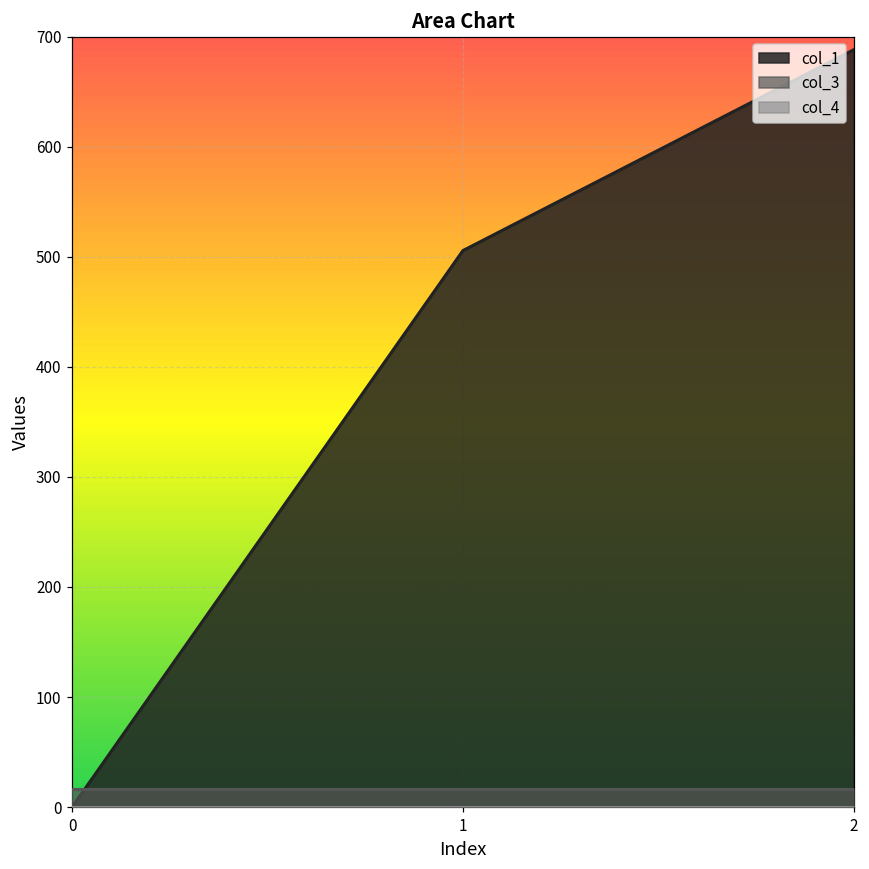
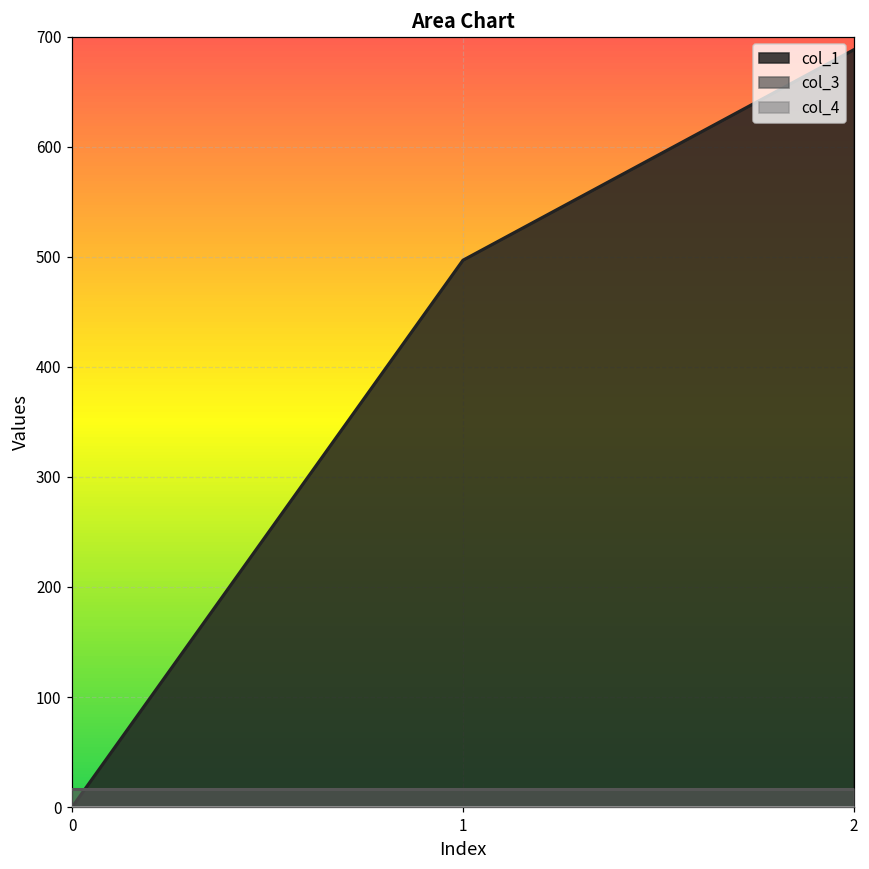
  {
    "col_1": {
-     "1": 506,
+     "1": 497,
      "2": 688
    },
    "col_3": {
      "0": 16,
      "1": 16,
      "2": 16
    },
    "col_4": {
      "1": 0,
      "2": 0
    }
  }
